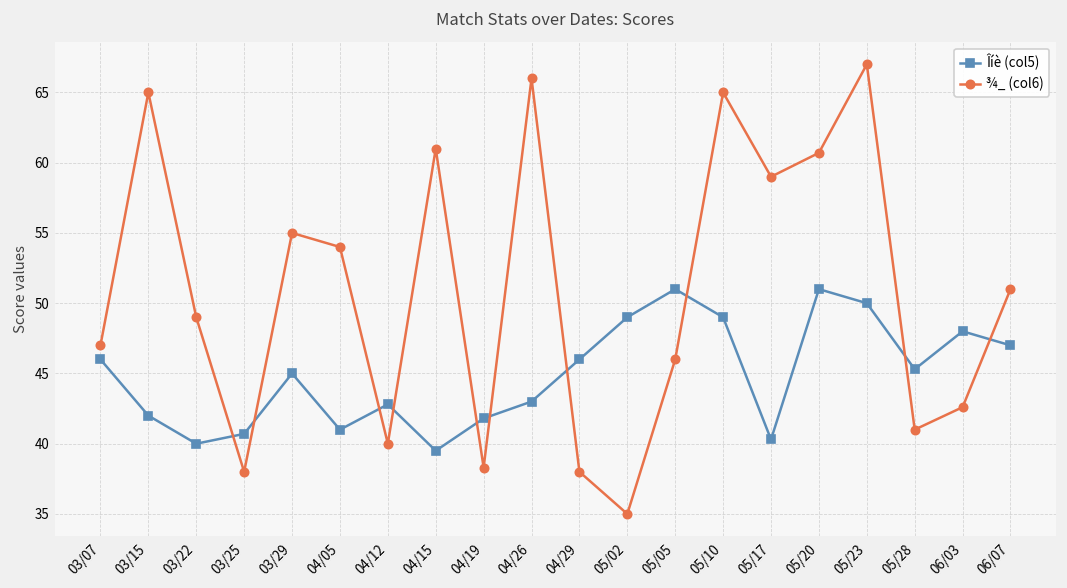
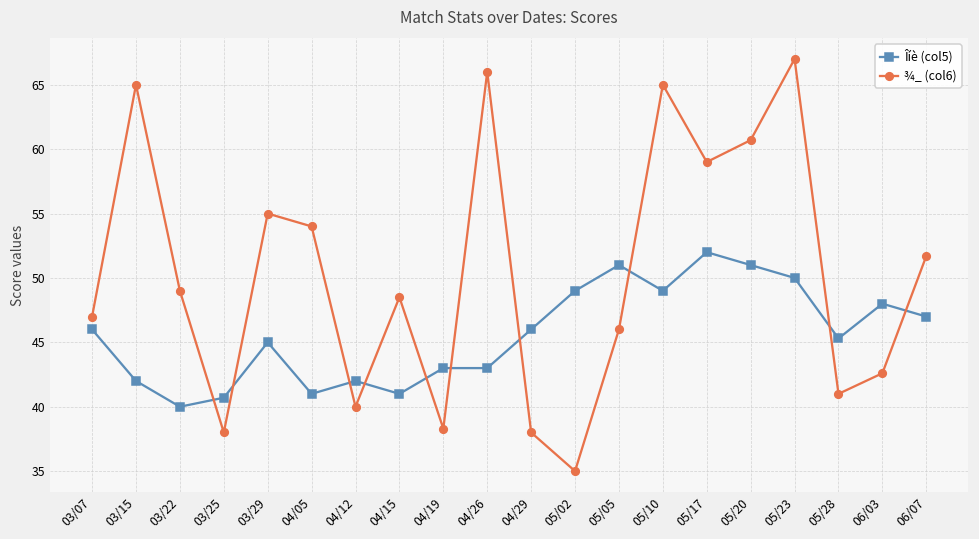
  {
    "Îíè (col5)": {
      "03/07": 46.0,
      "03/15": 42.0,
      "03/22": 40.0,
      "03/25": 40.7,
      "03/29": 45.0,
      "04/05": 41.0,
-     "04/12": 42.8,
-     "04/15": 39.5,
-     "04/19": 41.8,
+     "04/12": 42.0,
+     "04/15": 41.0,
+     "04/19": 43.0,
      "04/26": 43.0,
      "04/29": 46.0,
      "05/02": 49.0,
      "05/05": 51.0,
      "05/10": 49.0,
-     "05/17": 40.3,
+     "05/17": 52.0,
      "05/20": 51.0,
      "05/23": 50.0,
      "05/28": 45.3,
      "06/03": 48.0,
      "06/07": 47.0
    },
    "¾_ (col6)": {
      "03/07": 47.0,
      "03/15": 65.0,
      "03/22": 49.0,
      "03/25": 38.0,
      "03/29": 55.0,
      "04/05": 54.0,
      "04/12": 40.0,
-     "04/15": 61.0,
+     "04/15": 48.5,
      "04/19": 38.3,
      "04/26": 66.0,
      "04/29": 38.0,
      "05/02": 35.0,
      "05/05": 46.0,
      "05/10": 65.0,
      "05/17": 59.0,
      "05/20": 60.7,
      "05/23": 67.0,
      "05/28": 41.0,
      "06/03": 42.6,
-     "06/07": 51.0
+     "06/07": 51.7
    }
  }
